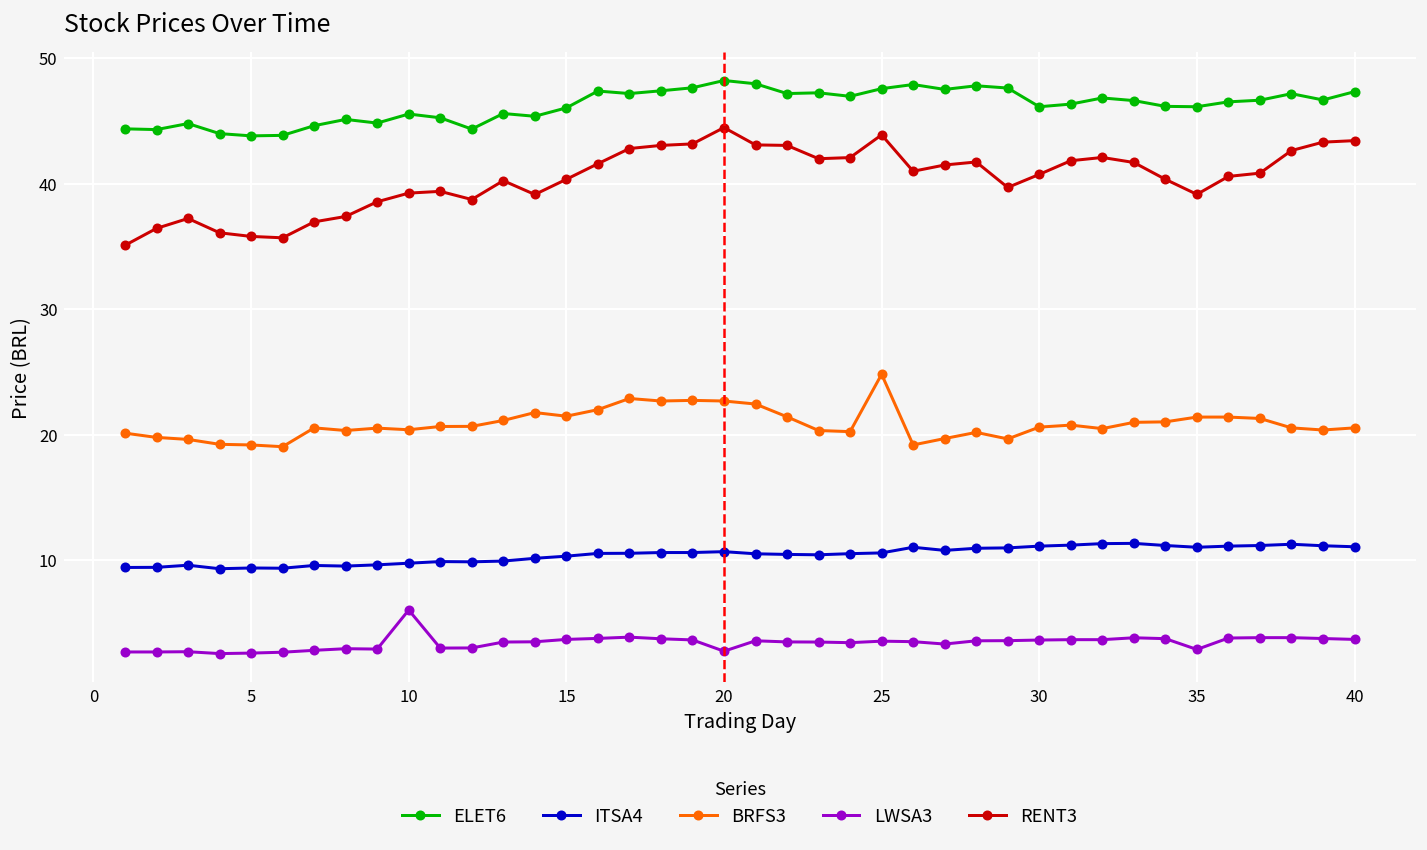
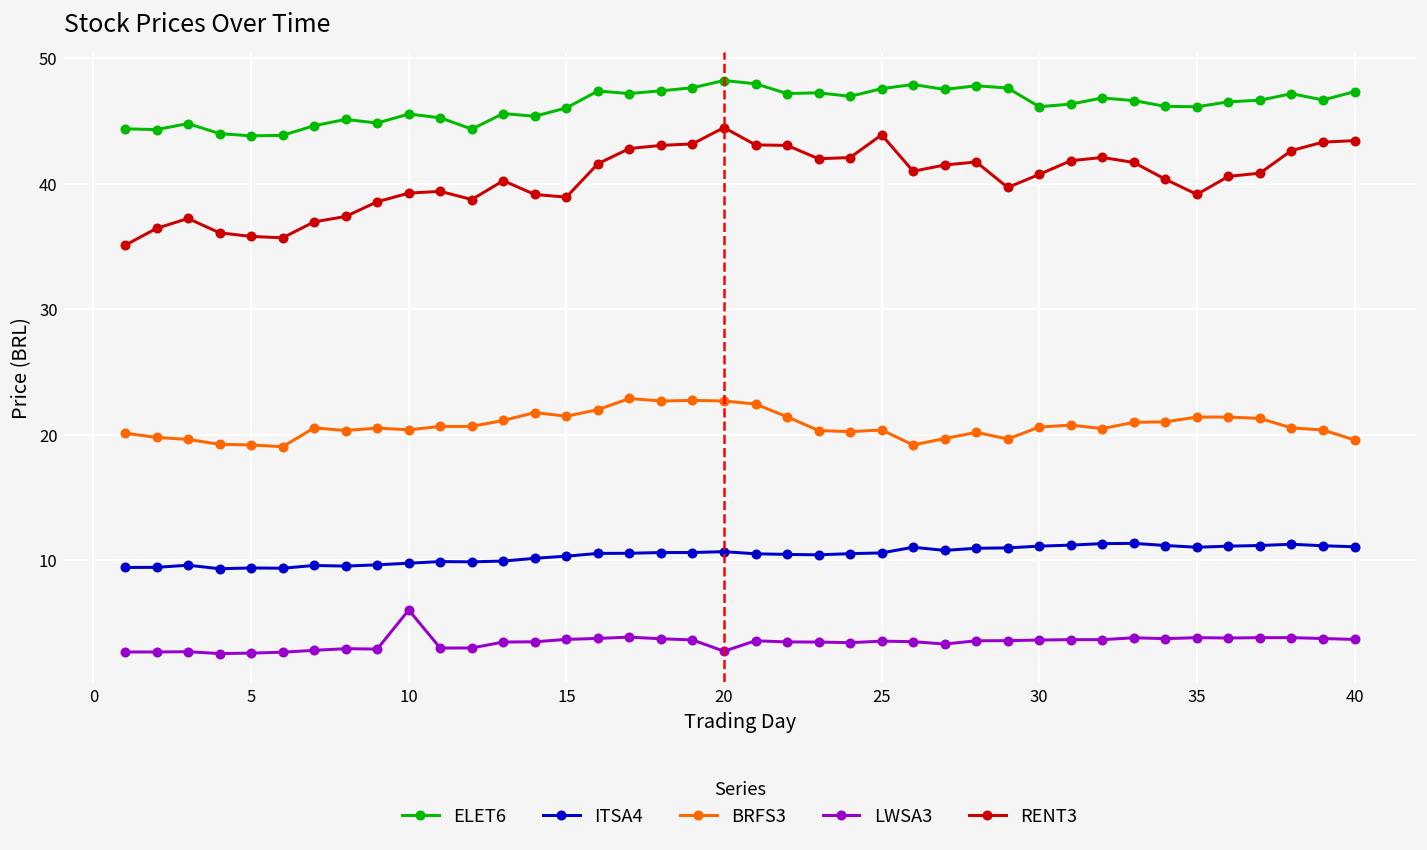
  {
    "ELET6": {
      "5": 43.8,
      "10": 45.6,
      "15": 46.1,
      "20": 48.2,
      "25": 47.6,
      "30": 46.1,
      "35": 46.1,
      "40": 47.3
    },
    "ITSA4": {
      "5": 9.4,
      "10": 9.8,
      "15": 10.3,
      "20": 10.7,
      "25": 10.6,
      "30": 11.1,
      "35": 11.1,
      "40": 11.1
    },
    "BRFS3": {
      "5": 19.2,
      "10": 20.4,
      "15": 21.5,
      "20": 22.7,
-     "25": 24.8,
+     "25": 20.4,
      "30": 20.6,
      "35": 21.4,
-     "40": 20.6
+     "40": 19.6
    },
    "LWSA3": {
      "5": 2.6,
      "10": 6.1,
      "15": 3.7,
      "20": 2.8,
      "25": 3.6,
      "30": 3.7,
-     "35": 2.9,
+     "35": 3.9,
      "40": 3.7
    },
    "RENT3": {
      "5": 35.8,
      "10": 39.3,
-     "15": 40.4,
+     "15": 38.9,
      "20": 44.5,
      "25": 43.9,
      "30": 40.8,
      "35": 39.2,
      "40": 43.4
    }
  }
